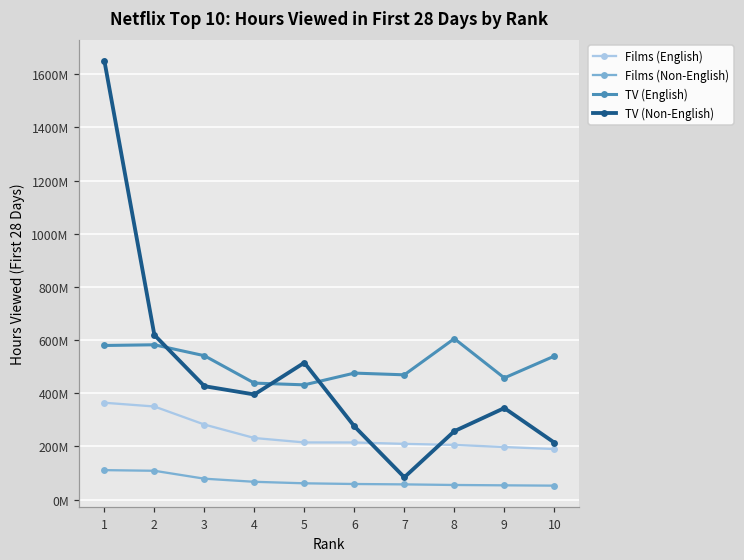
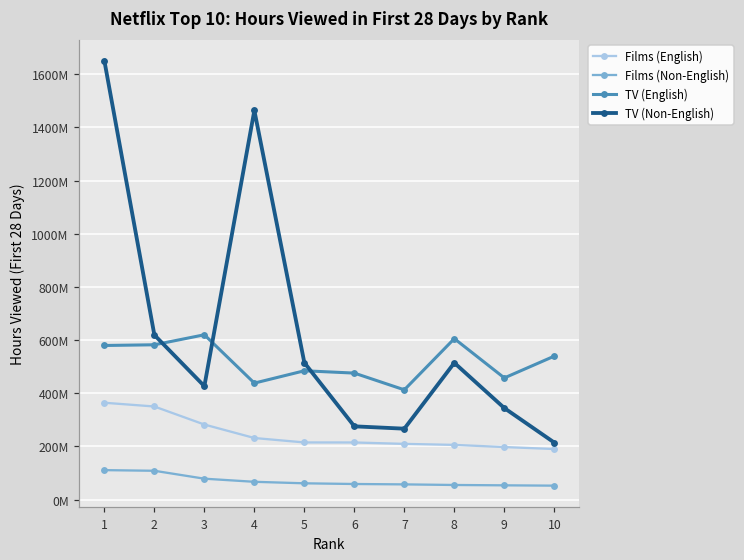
  {
    "TV (English)": {
      "1": 580000000,
      "2": 580000000,
-     "3": 540000000,
+     "3": 620000000,
      "4": 440000000,
-     "5": 430000000,
+     "5": 480000000,
      "6": 480000000,
-     "7": 470000000,
+     "7": 410000000,
      "8": 610000000,
      "9": 460000000,
      "10": 540000000
    },
    "TV (Non-English)": {
      "1": 1650000000,
      "2": 620000000,
      "3": 430000000,
-     "4": 400000000,
+     "4": 1460000000,
      "5": 510000000,
      "6": 280000000,
-     "7": 80000000,
-     "8": 260000000,
+     "7": 270000000,
+     "8": 510000000,
      "9": 340000000,
      "10": 210000000
    }
  }
